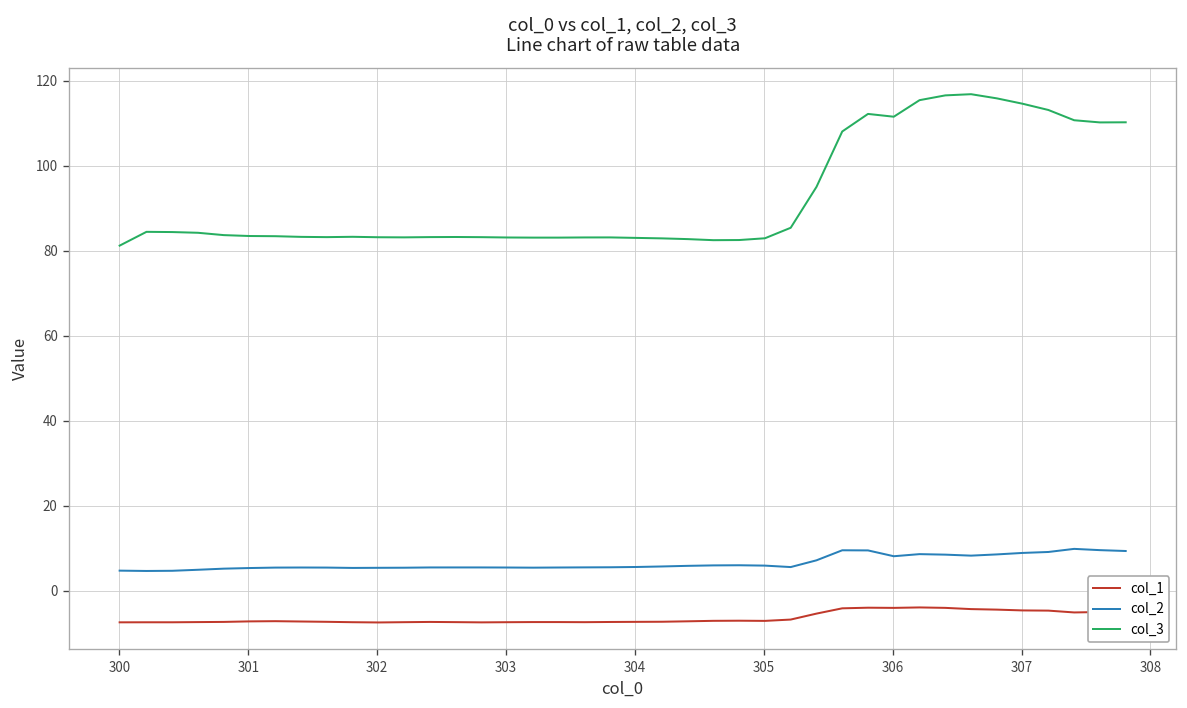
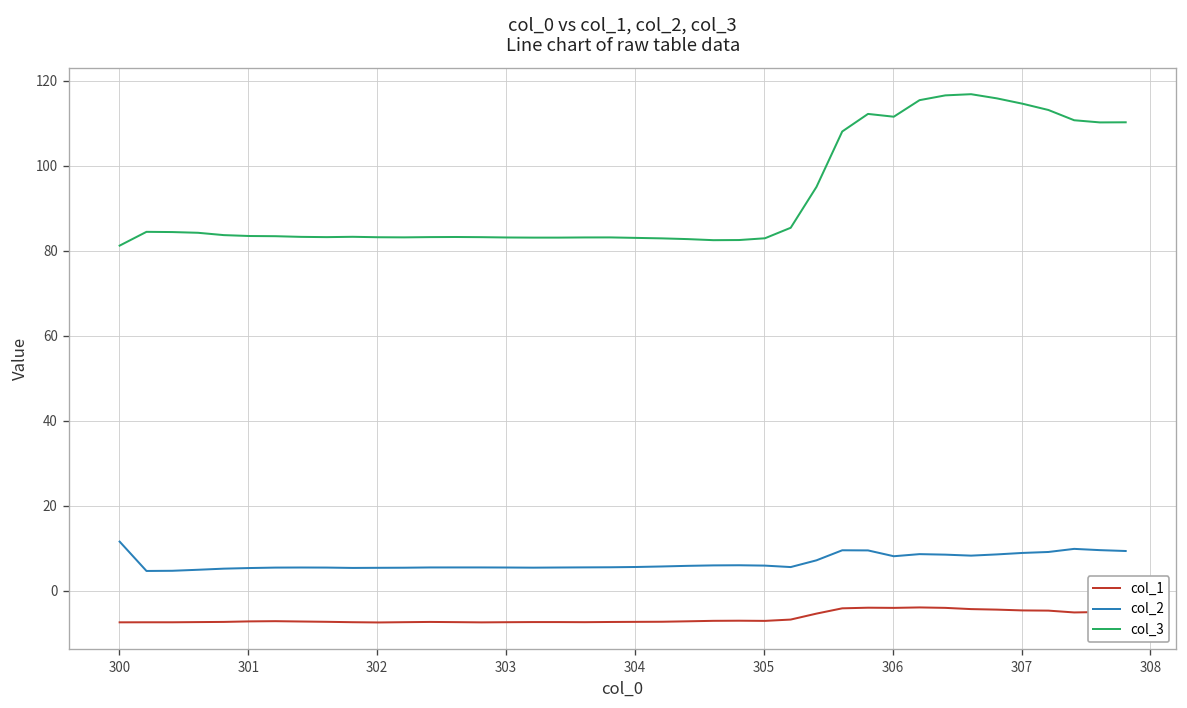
  {
    "col_1": {
      "300": -7
    },
    "col_2": {
-     "300": 5
+     "300": 12
    },
    "col_3": {
      "300": 81
    }
  }
